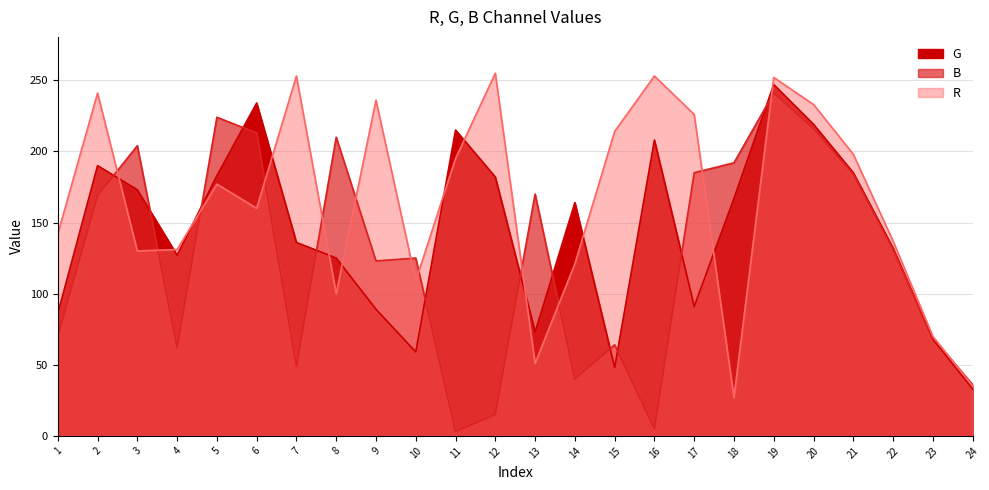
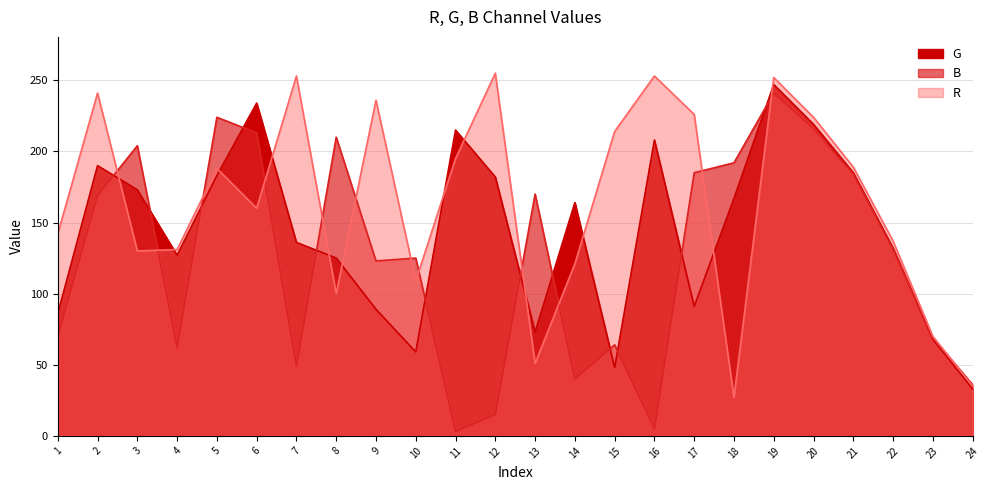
  {
    "R": {
      "1": 142,
      "2": 241,
      "3": 130,
      "4": 131,
-     "5": 177,
+     "5": 188,
      "6": 160,
      "7": 253,
      "8": 100,
      "9": 236,
      "10": 109,
      "11": 195,
      "12": 255,
      "13": 51,
      "14": 121,
      "15": 214,
      "16": 253,
      "17": 226,
      "18": 27,
      "19": 252,
-     "20": 233,
-     "21": 198,
+     "20": 224,
+     "21": 189,
      "22": 137
    }
  }
